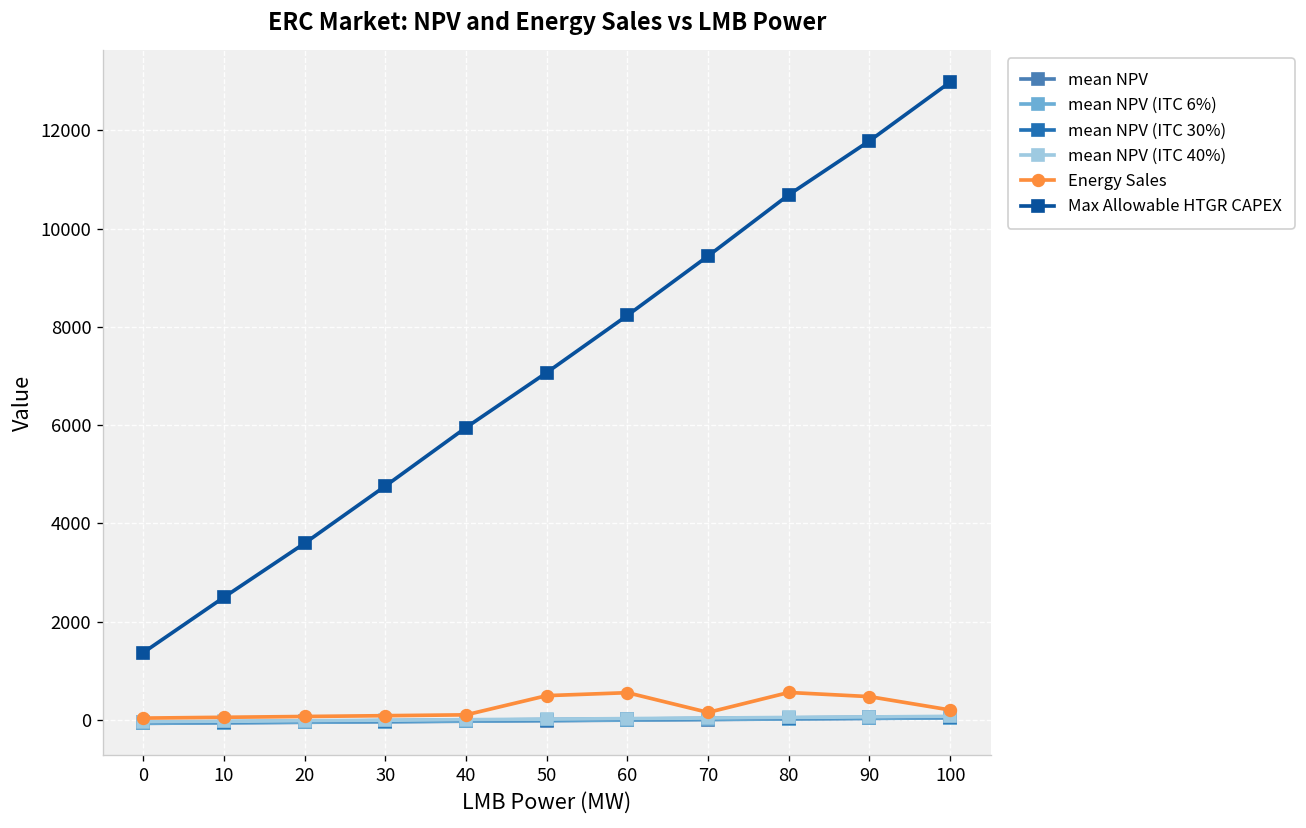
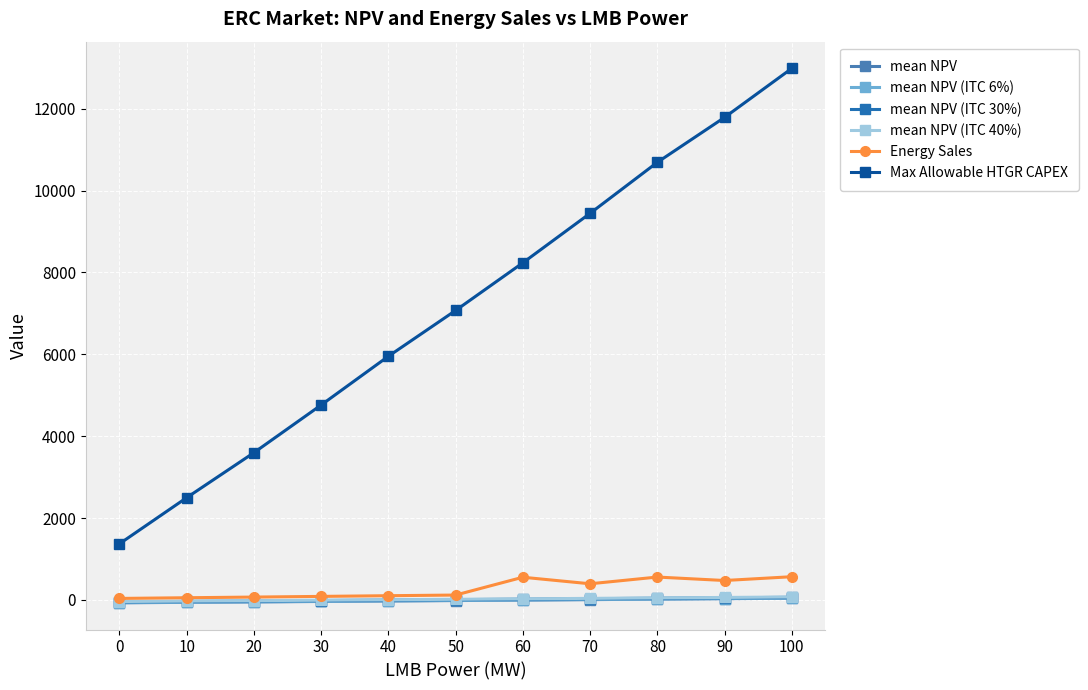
  {
    "Energy Sales": {
      "0": 0,
      "10": 100,
      "20": 100,
      "30": 100,
      "40": 100,
-     "50": 500,
+     "50": 100,
      "60": 600,
-     "70": 200,
+     "70": 400,
      "80": 600,
      "90": 500,
-     "100": 200
+     "100": 600
    }
  }
